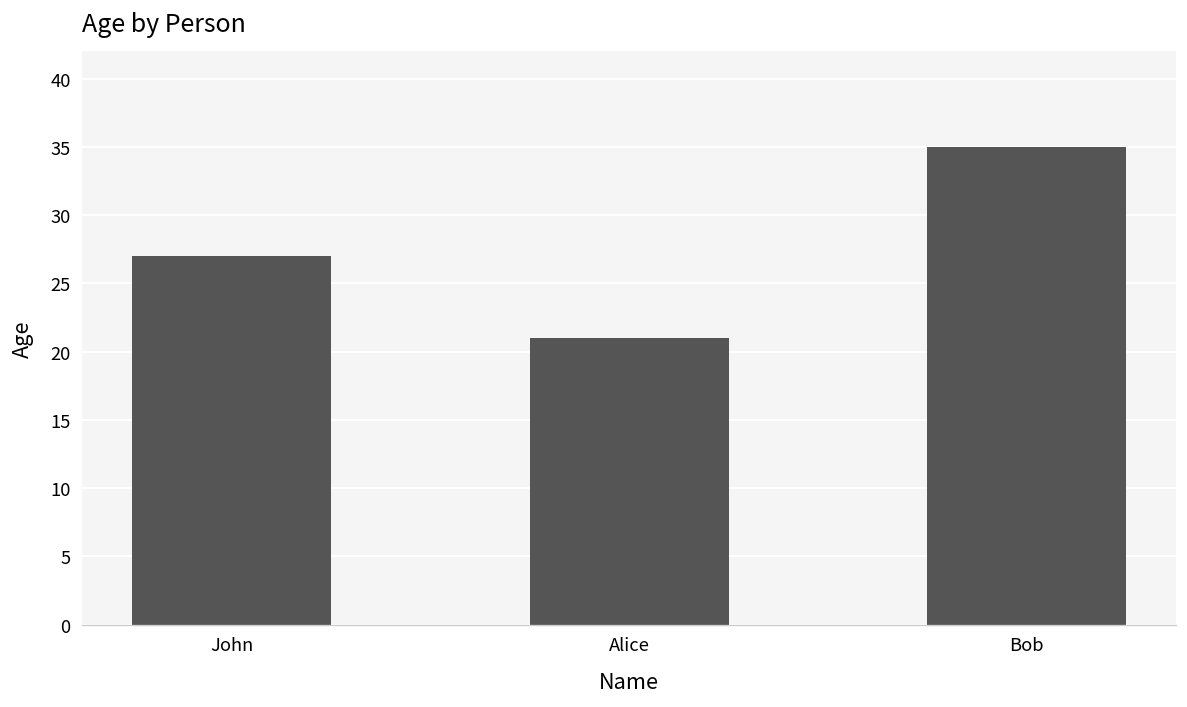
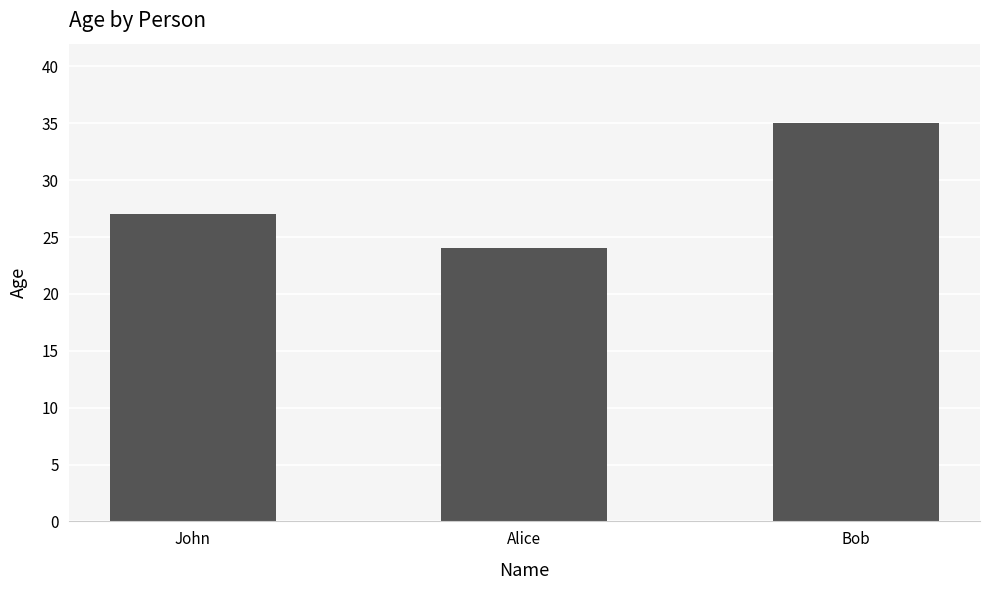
  {
    "John": 27,
-   "Alice": 21,
+   "Alice": 24,
    "Bob": 35
  }
